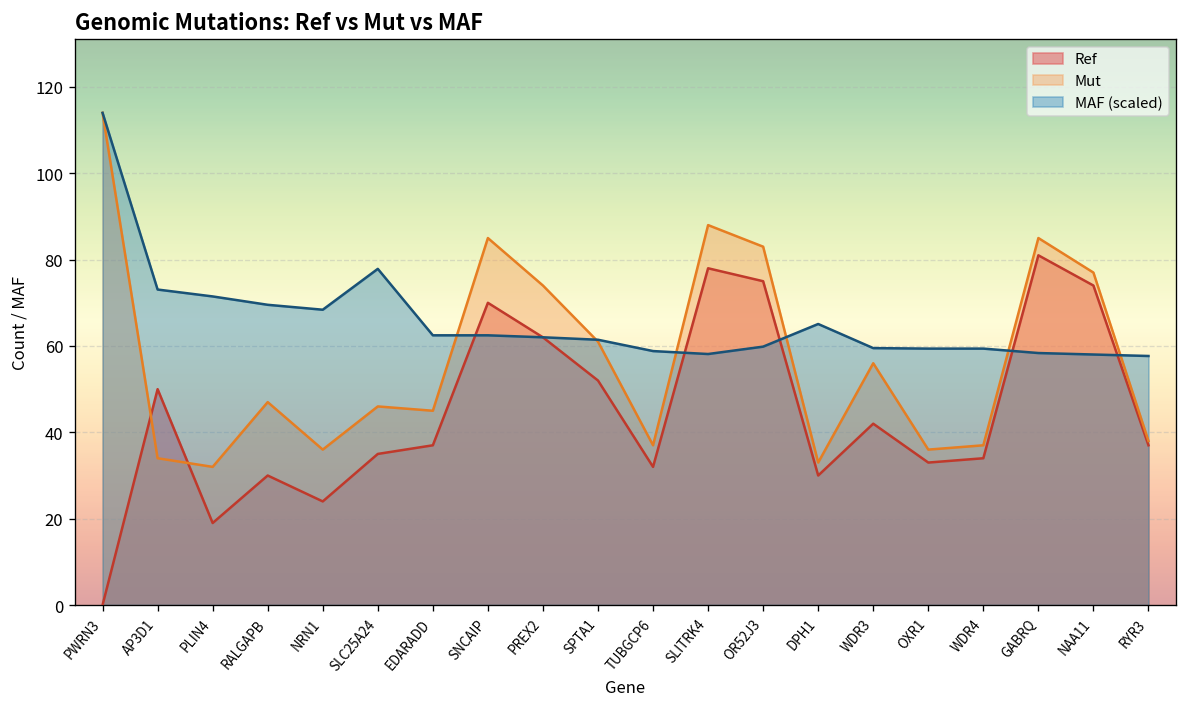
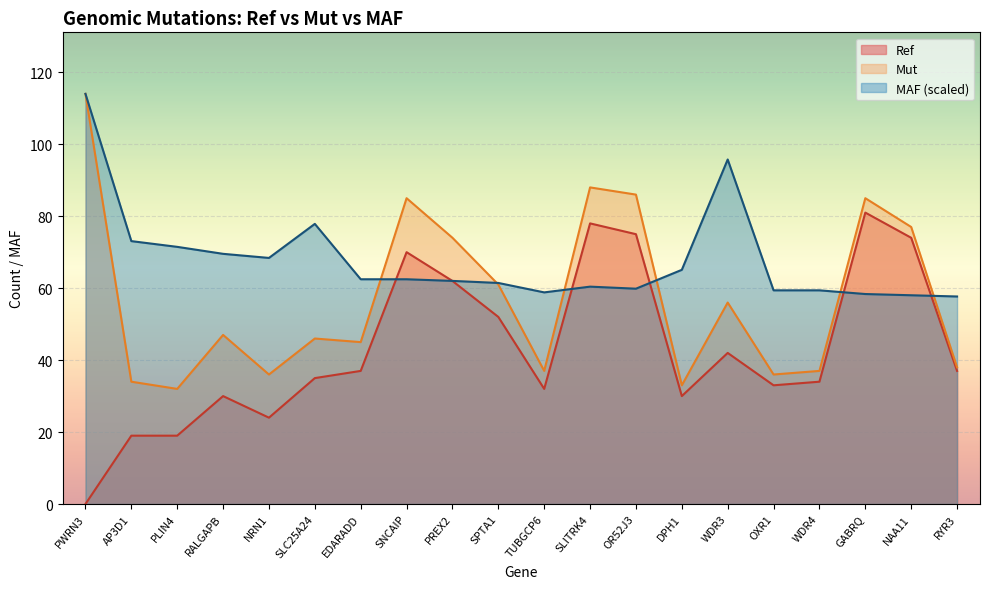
  {
    "Ref": {
      "PWRN3": 0,
-     "AP3D1": 50,
+     "AP3D1": 19,
      "PLIN4": 19,
      "RALGAPB": 30,
      "NRN1": 24,
      "SLC25A24": 35,
      "EDARADD": 37,
      "SNCAIP": 70,
      "SPTA1": 52,
      "TUBGCP6": 32,
      "SLITRK4": 78,
      "OR52J3": 75,
      "DPH1": 30,
      "WDR3": 42,
      "OXR1": 33,
      "WDR4": 34,
      "GABRQ": 81,
      "NAA11": 74,
      "RYR3": 37
    },
    "Mut": {
      "AP3D1": 34,
      "PLIN4": 32,
      "RALGAPB": 47,
      "NRN1": 36,
      "SLC25A24": 46,
      "EDARADD": 45,
      "SNCAIP": 85,
      "PREX2": 74,
      "TUBGCP6": 37,
      "SLITRK4": 88,
-     "OR52J3": 83,
+     "OR52J3": 86,
      "DPH1": 33,
      "WDR3": 56,
      "OXR1": 36,
      "WDR4": 37,
      "GABRQ": 85,
      "NAA11": 77,
      "RYR3": 38
    },
    "MAF (scaled)": {
      "AP3D1": 73,
      "PLIN4": 71,
      "RALGAPB": 70,
      "NRN1": 68,
      "SLC25A24": 78,
      "EDARADD": 62,
      "SNCAIP": 62,
      "TUBGCP6": 59,
-     "SLITRK4": 58,
+     "SLITRK4": 60,
      "OR52J3": 60,
      "DPH1": 65,
-     "WDR3": 60,
+     "WDR3": 96,
      "OXR1": 59,
      "WDR4": 59,
      "GABRQ": 58,
      "NAA11": 58,
      "RYR3": 58
    }
  }
